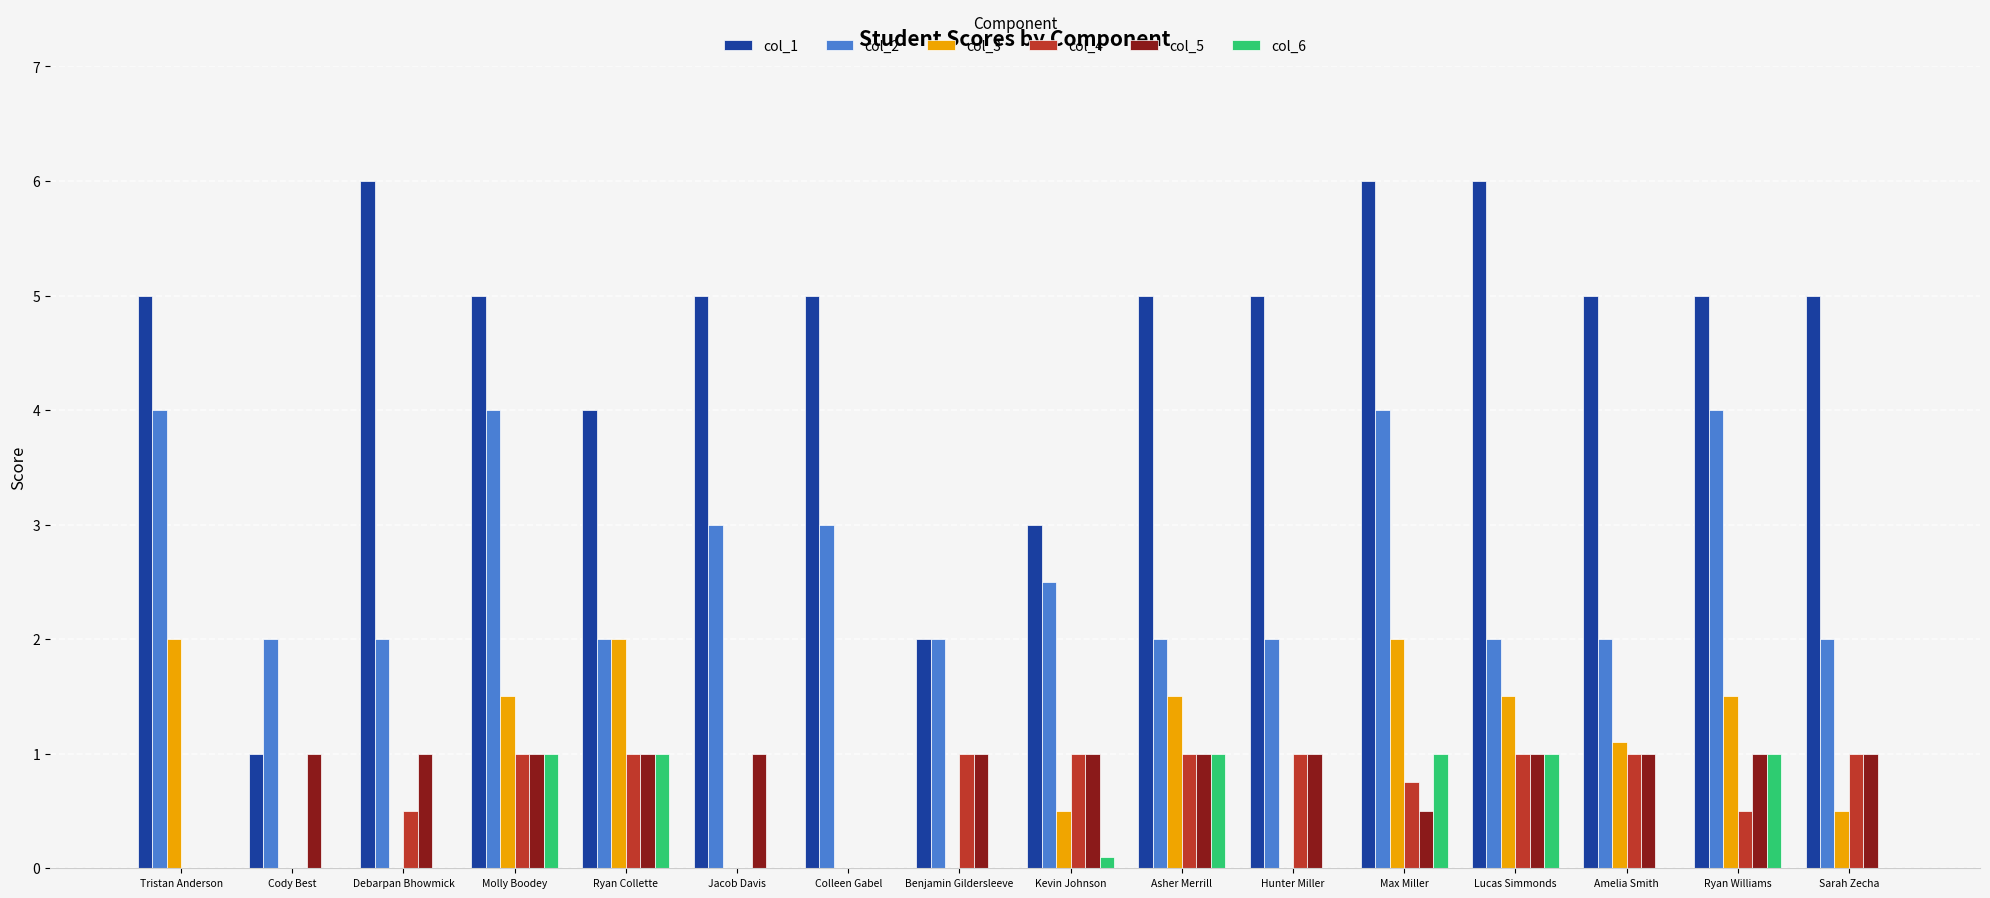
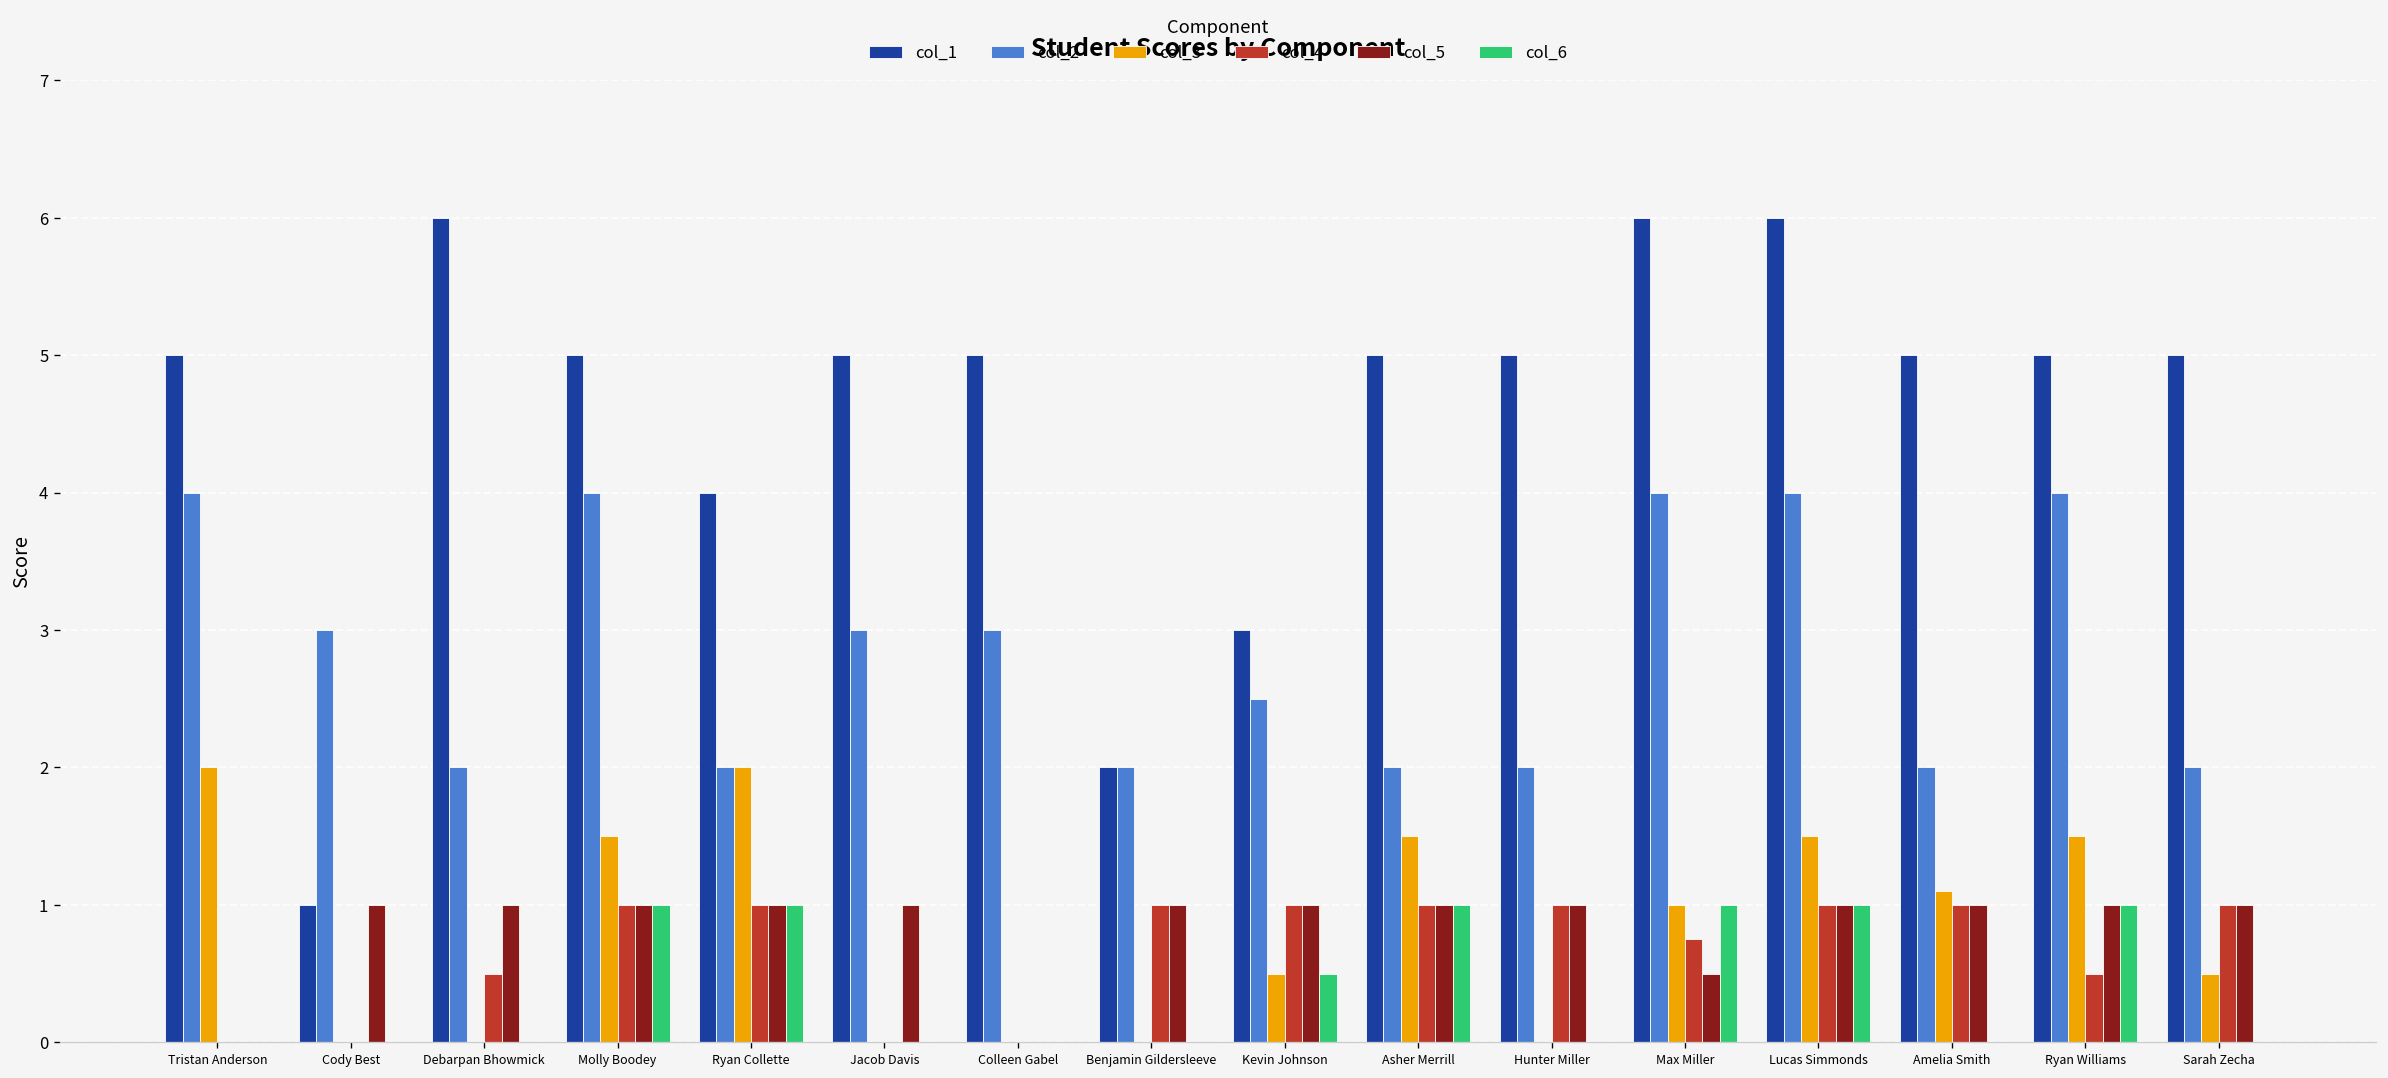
  {
    "col_1": {
      "Tristan Anderson": 5.0,
      "Cody Best": 1.0,
      "Debarpan Bhowmick": 6.0,
      "Molly Boodey": 5.0,
      "Ryan Collette": 4.0,
      "Jacob Davis": 5.0,
      "Colleen Gabel": 5.0,
      "Benjamin Gildersleeve": 2.0,
      "Kevin Johnson": 3.0,
      "Asher Merrill": 5.0,
      "Hunter Miller": 5.0,
      "Max Miller": 6.0,
      "Lucas Simmonds": 6.0,
      "Amelia Smith": 5.0,
      "Ryan Williams": 5.0,
      "Sarah Zecha": 5.0
    },
    "col_2": {
      "Tristan Anderson": 4,
-     "Cody Best": 2,
+     "Cody Best": 3,
      "Debarpan Bhowmick": 2,
      "Molly Boodey": 4,
      "Ryan Collette": 2,
      "Jacob Davis": 3,
      "Colleen Gabel": 3,
      "Benjamin Gildersleeve": 2,
      "Kevin Johnson": 2.50,
      "Asher Merrill": 2,
      "Hunter Miller": 2,
      "Max Miller": 4,
-     "Lucas Simmonds": 2,
+     "Lucas Simmonds": 4,
      "Amelia Smith": 2,
      "Ryan Williams": 4,
      "Sarah Zecha": 2
    },
    "col_3": {
      "Tristan Anderson": 2,
      "Cody Best": 0,
      "Debarpan Bhowmick": 0,
      "Molly Boodey": 1.50,
      "Ryan Collette": 2,
      "Jacob Davis": 0,
      "Colleen Gabel": 0,
      "Benjamin Gildersleeve": 0,
      "Kevin Johnson": 0.50,
      "Asher Merrill": 1.50,
      "Hunter Miller": 0,
-     "Max Miller": 2,
+     "Max Miller": 1,
      "Lucas Simmonds": 1.50,
      "Amelia Smith": 1.10,
      "Ryan Williams": 1.50,
      "Sarah Zecha": 0.50
    },
    "col_4": {
      "Tristan Anderson": 0.0,
      "Cody Best": 0.0,
      "Debarpan Bhowmick": 0.5,
      "Molly Boodey": 1.0,
      "Ryan Collette": 1.0,
      "Jacob Davis": 0.0,
      "Colleen Gabel": 0.0,
      "Benjamin Gildersleeve": 1.0,
      "Kevin Johnson": 1.0,
      "Asher Merrill": 1.0,
      "Hunter Miller": 1.0,
      "Max Miller": 0.75,
      "Lucas Simmonds": 1.0,
      "Amelia Smith": 1.0,
      "Ryan Williams": 0.5,
      "Sarah Zecha": 1.0
    },
    "col_5": {
      "Tristan Anderson": 0.0,
      "Cody Best": 1.0,
      "Debarpan Bhowmick": 1.0,
      "Molly Boodey": 1.0,
      "Ryan Collette": 1.0,
      "Jacob Davis": 1.0,
      "Colleen Gabel": 0.0,
      "Benjamin Gildersleeve": 1.0,
      "Kevin Johnson": 1.0,
      "Asher Merrill": 1.0,
      "Hunter Miller": 1.0,
      "Max Miller": 0.5,
      "Lucas Simmonds": 1.0,
      "Amelia Smith": 1.0,
      "Ryan Williams": 1.0,
      "Sarah Zecha": 1.0
    },
    "col_6": {
      "Tristan Anderson": 0.0,
      "Cody Best": 0.0,
      "Debarpan Bhowmick": 0.0,
      "Molly Boodey": 1.0,
      "Ryan Collette": 1.0,
      "Jacob Davis": 0.0,
      "Colleen Gabel": 0.0,
      "Benjamin Gildersleeve": 0.0,
-     "Kevin Johnson": 0.1,
+     "Kevin Johnson": 0.5,
      "Asher Merrill": 1.0,
      "Hunter Miller": 0.0,
      "Max Miller": 1.0,
      "Lucas Simmonds": 1.0,
      "Amelia Smith": 0.0,
      "Ryan Williams": 1.0,
      "Sarah Zecha": 0.0
    }
  }
